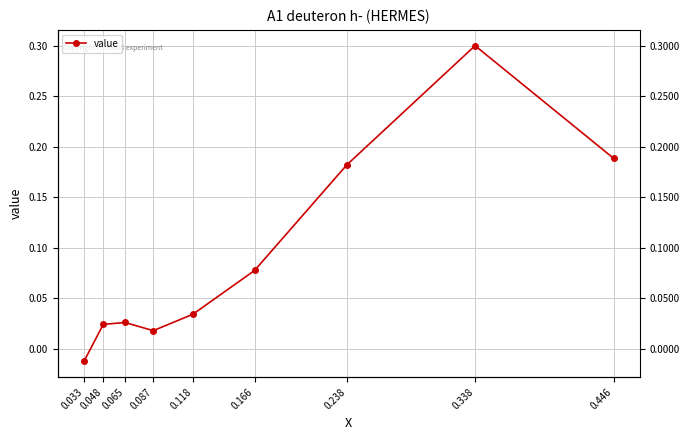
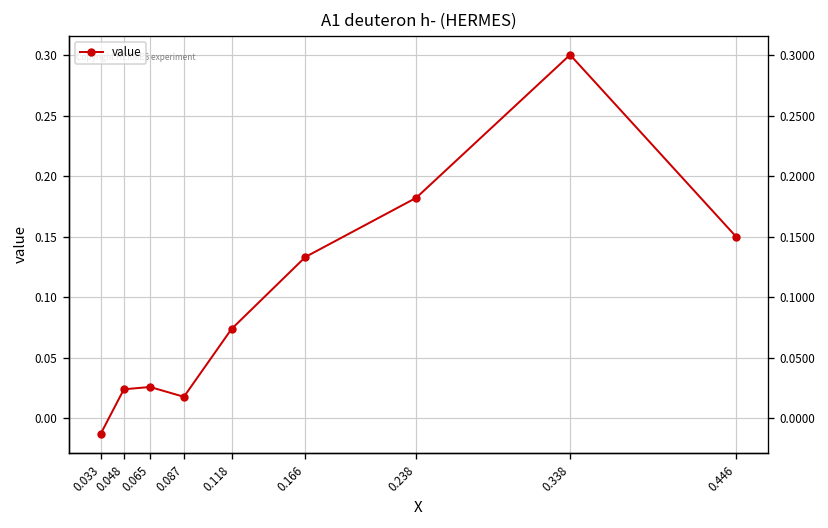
  {
    "0.033": -0.013,
    "0.048": 0.024,
    "0.065": 0.026,
    "0.087": 0.018,
-   "0.118": 0.034,
-   "0.166": 0.078,
+   "0.118": 0.074,
+   "0.166": 0.133,
    "0.238": 0.182,
    "0.338": 0.300,
-   "0.446": 0.189
+   "0.446": 0.150
  }
